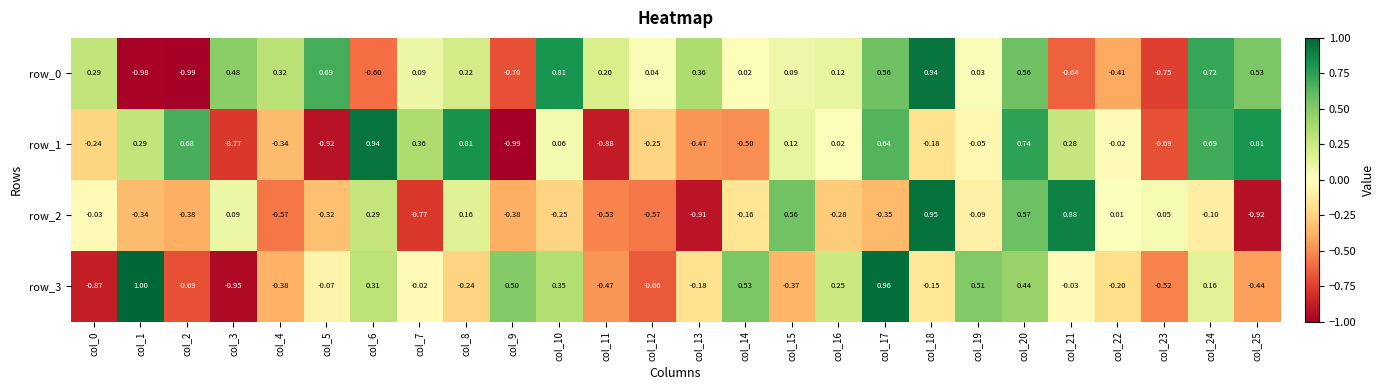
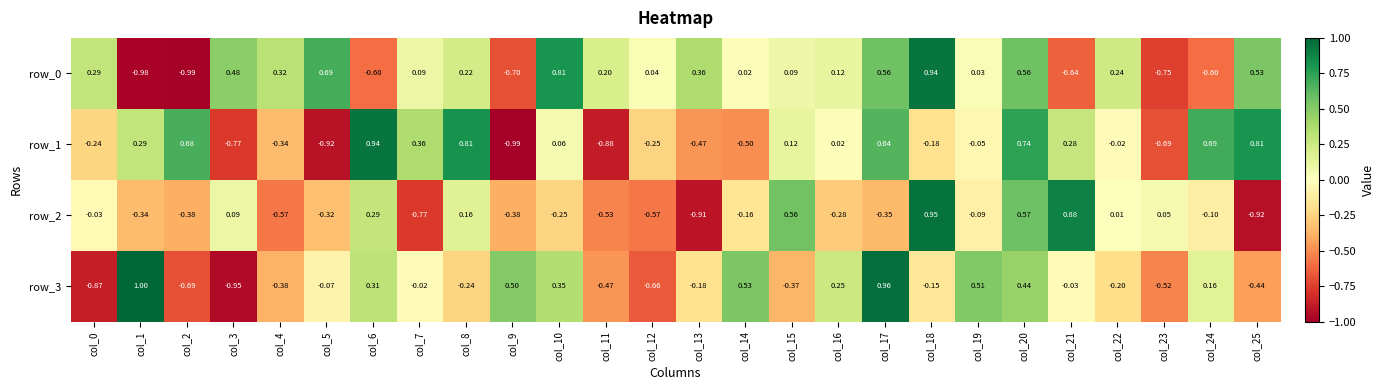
  {
    "row_0": {
      "col_0": 0.29,
      "col_1": -0.98,
      "col_2": -0.99,
      "col_3": 0.48,
      "col_4": 0.32,
      "col_5": 0.69,
      "col_6": -0.60,
      "col_7": 0.09,
      "col_8": 0.22,
      "col_9": -0.70,
      "col_10": 0.81,
      "col_11": 0.20,
      "col_12": 0.04,
      "col_13": 0.36,
      "col_14": 0.02,
      "col_15": 0.09,
      "col_16": 0.12,
      "col_17": 0.56,
      "col_18": 0.94,
      "col_19": 0.03,
      "col_20": 0.56,
      "col_21": -0.64,
-     "col_22": -0.41,
+     "col_22": 0.24,
      "col_23": -0.75,
-     "col_24": 0.72,
+     "col_24": -0.60,
      "col_25": 0.53
    },
    "row_1": {
      "col_0": -0.24,
      "col_1": 0.29,
      "col_2": 0.68,
      "col_3": -0.77,
      "col_4": -0.34,
      "col_5": -0.92,
      "col_6": 0.94,
      "col_7": 0.36,
      "col_8": 0.81,
      "col_9": -0.99,
      "col_10": 0.06,
      "col_11": -0.88,
      "col_12": -0.25,
      "col_13": -0.47,
      "col_14": -0.50,
      "col_15": 0.12,
      "col_16": 0.02,
      "col_17": 0.64,
      "col_18": -0.18,
      "col_19": -0.05,
      "col_20": 0.74,
      "col_21": 0.28,
      "col_22": -0.02,
      "col_23": -0.69,
      "col_24": 0.69,
      "col_25": 0.81
    },
    "row_2": {
      "col_0": -0.03,
      "col_1": -0.34,
      "col_2": -0.38,
      "col_3": 0.09,
      "col_4": -0.57,
      "col_5": -0.32,
      "col_6": 0.29,
      "col_7": -0.77,
      "col_8": 0.16,
      "col_9": -0.38,
      "col_10": -0.25,
      "col_11": -0.53,
      "col_12": -0.57,
      "col_13": -0.91,
      "col_14": -0.16,
      "col_15": 0.56,
      "col_16": -0.28,
      "col_17": -0.35,
      "col_18": 0.95,
      "col_19": -0.09,
      "col_20": 0.57,
      "col_21": 0.88,
      "col_22": 0.01,
      "col_23": 0.05,
      "col_24": -0.10,
      "col_25": -0.92
    },
    "row_3": {
      "col_0": -0.87,
      "col_1": 1.00,
      "col_2": -0.69,
      "col_3": -0.95,
      "col_4": -0.38,
      "col_5": -0.07,
      "col_6": 0.31,
      "col_7": -0.02,
      "col_8": -0.24,
      "col_9": 0.50,
      "col_10": 0.35,
      "col_11": -0.47,
      "col_12": -0.66,
      "col_13": -0.18,
      "col_14": 0.53,
      "col_15": -0.37,
      "col_16": 0.25,
      "col_17": 0.96,
      "col_18": -0.15,
      "col_19": 0.51,
      "col_20": 0.44,
      "col_21": -0.03,
      "col_22": -0.20,
      "col_23": -0.52,
      "col_24": 0.16,
      "col_25": -0.44
    }
  }
